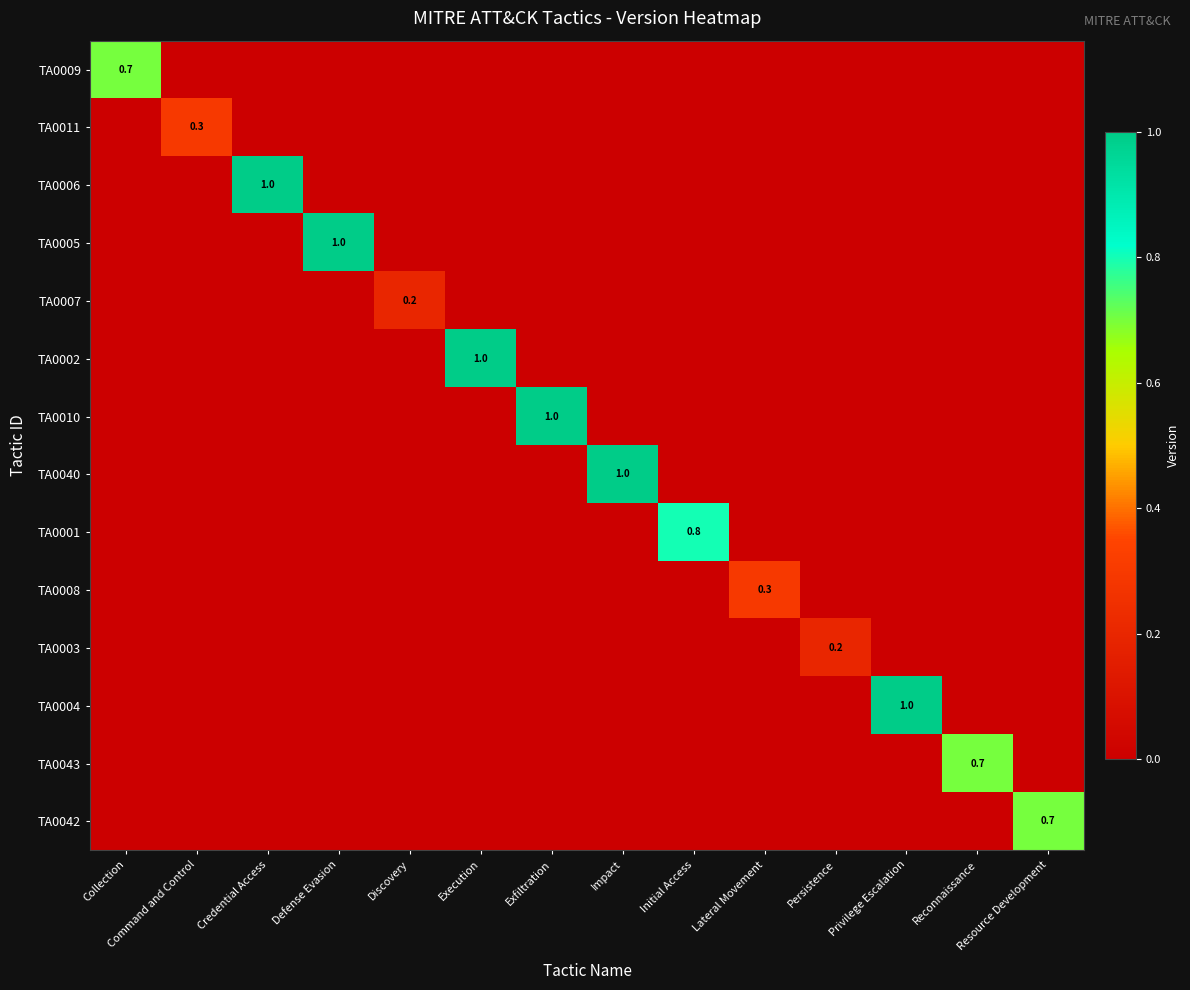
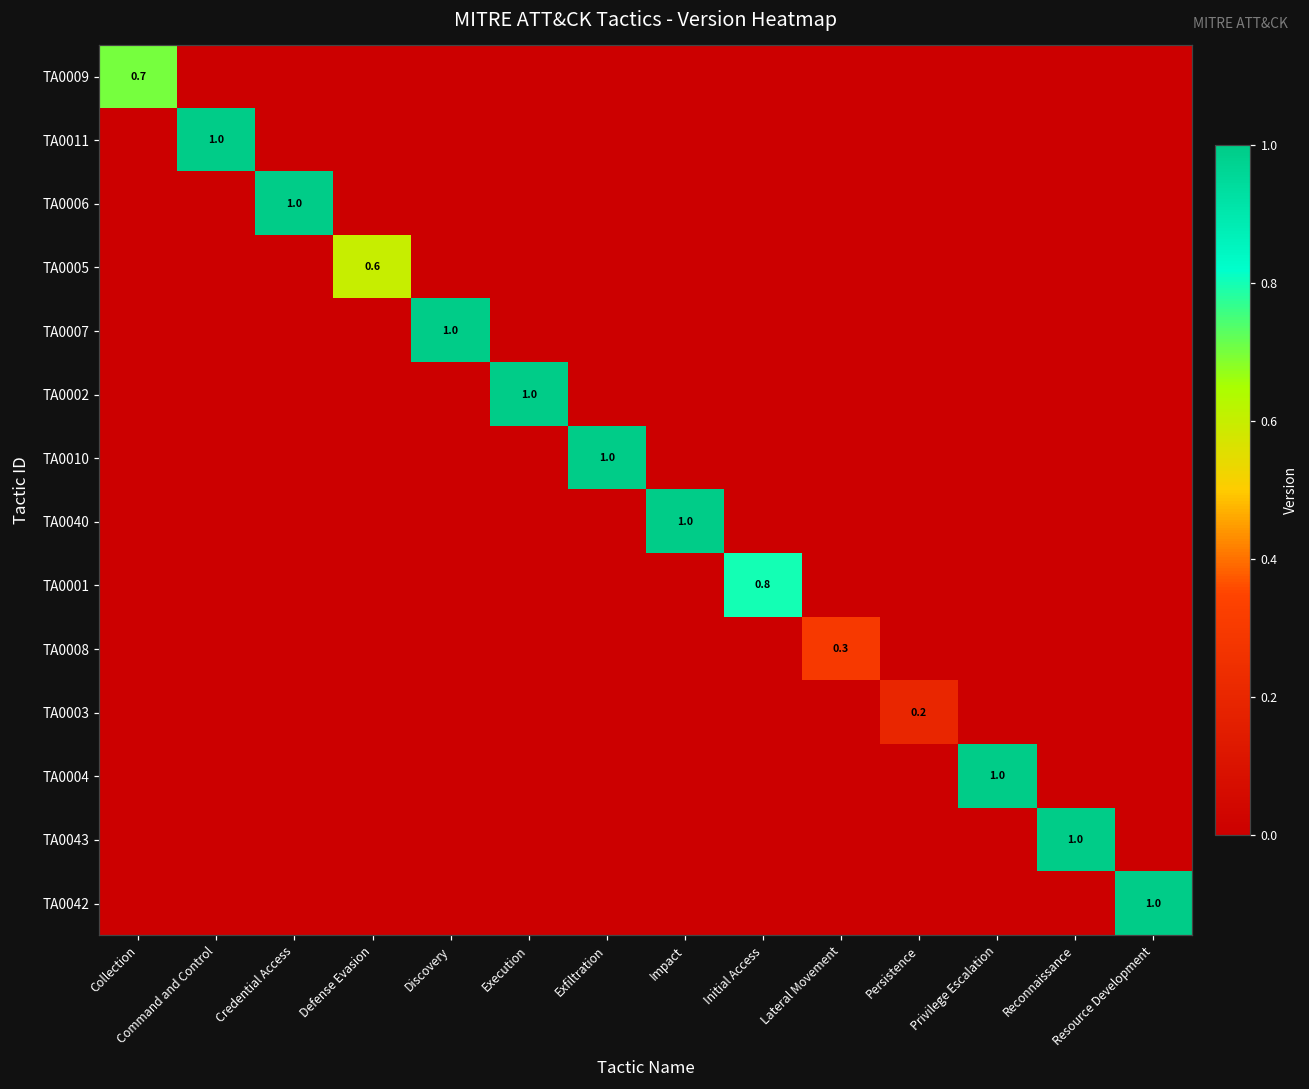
  {
    "TA0009": {
      "Collection": 0.7
    },
    "TA0011": {
-     "Command and Control": 0.3
+     "Command and Control": 1.0
    },
    "TA0006": {
      "Credential Access": 1.0
    },
    "TA0005": {
-     "Defense Evasion": 1.0
+     "Defense Evasion": 0.6
    },
    "TA0007": {
-     "Discovery": 0.2
+     "Discovery": 1.0
    },
    "TA0002": {
      "Execution": 1.0
    },
    "TA0010": {
      "Exfiltration": 1.0
    },
    "TA0040": {
      "Impact": 1.0
    },
    "TA0001": {
      "Initial Access": 0.8
    },
    "TA0008": {
      "Lateral Movement": 0.3
    },
    "TA0003": {
      "Persistence": 0.2
    },
    "TA0004": {
      "Privilege Escalation": 1.0
    },
    "TA0043": {
-     "Reconnaissance": 0.7
+     "Reconnaissance": 1.0
    },
    "TA0042": {
-     "Resource Development": 0.7
+     "Resource Development": 1.0
    }
  }
